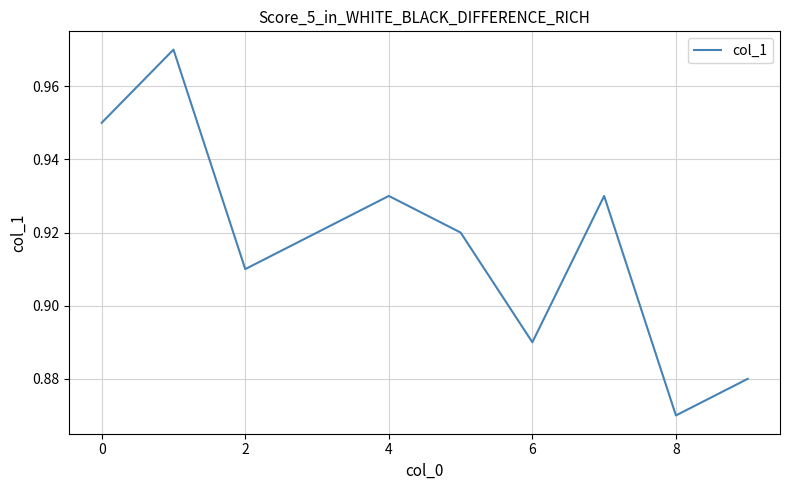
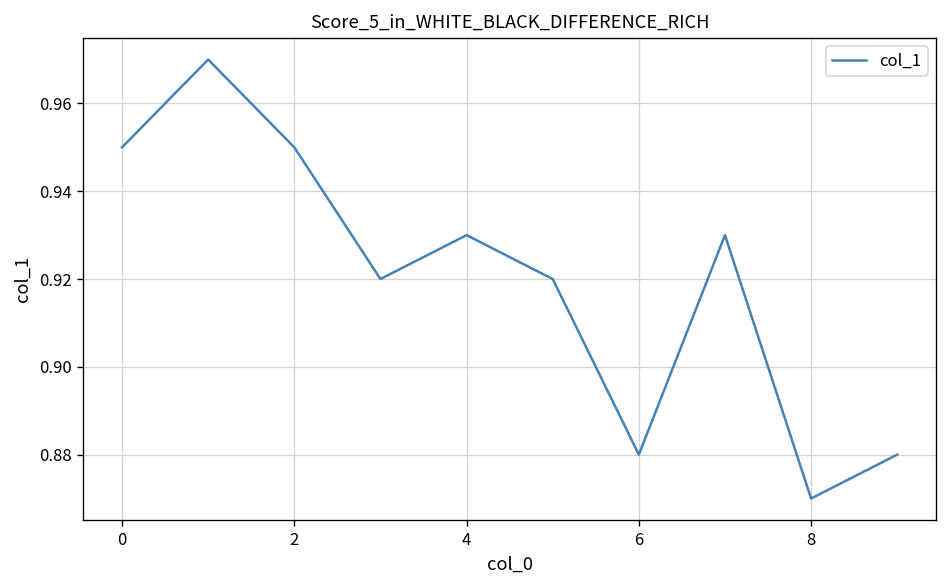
  {
    "0": 0.95,
-   "2": 0.91,
+   "2": 0.95,
    "4": 0.93,
-   "6": 0.89,
+   "6": 0.88,
    "8": 0.87
  }
